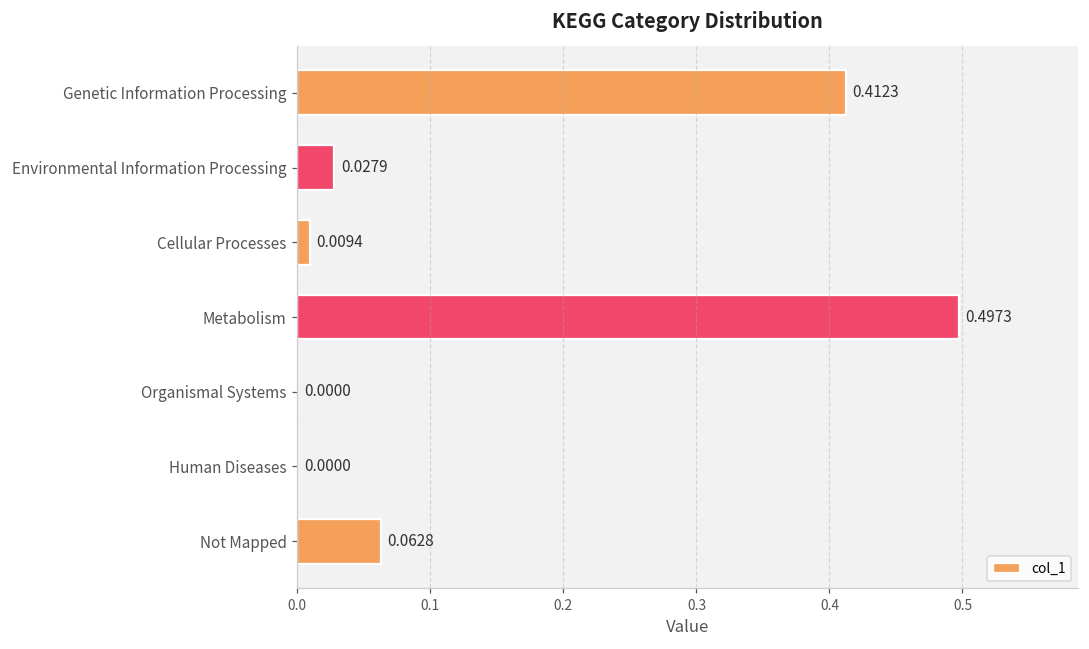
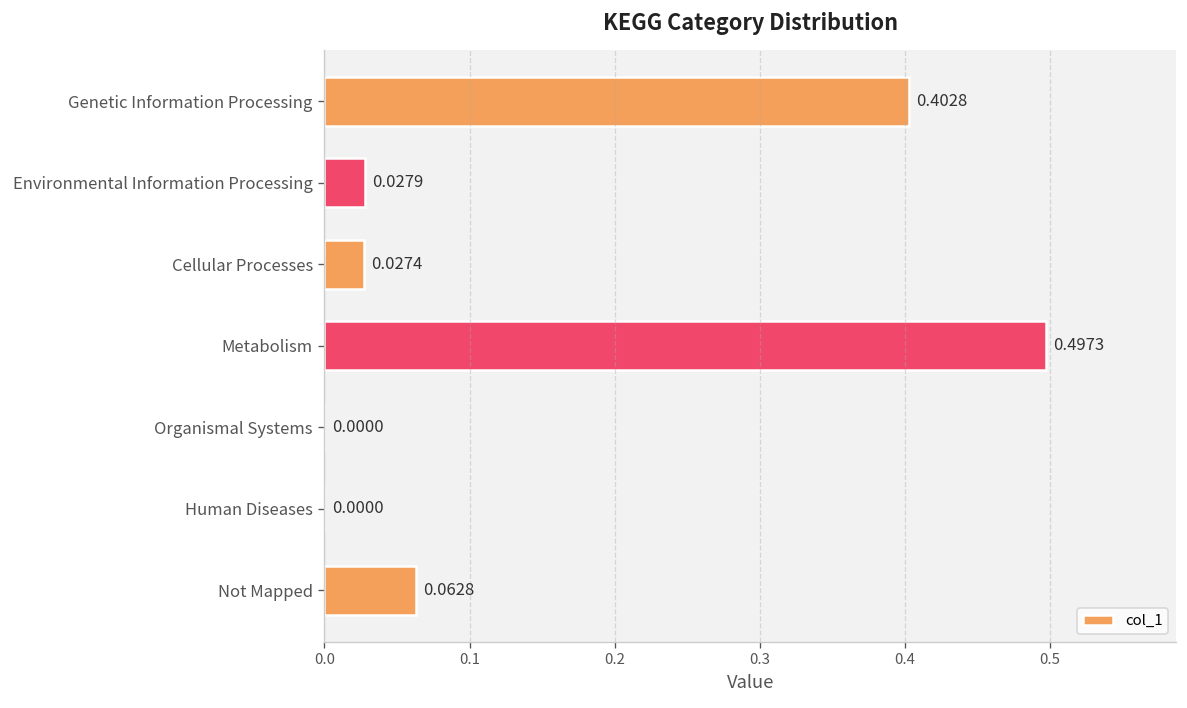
  {
-   "Genetic Information Processing": 0.4123,
+   "Genetic Information Processing": 0.4028,
    "Environmental Information Processing": 0.0279,
-   "Cellular Processes": 0.0094,
+   "Cellular Processes": 0.0274,
    "Metabolism": 0.4973,
    "Organismal Systems": 0.0000,
    "Human Diseases": 0.0000,
    "Not Mapped": 0.0628
  }
